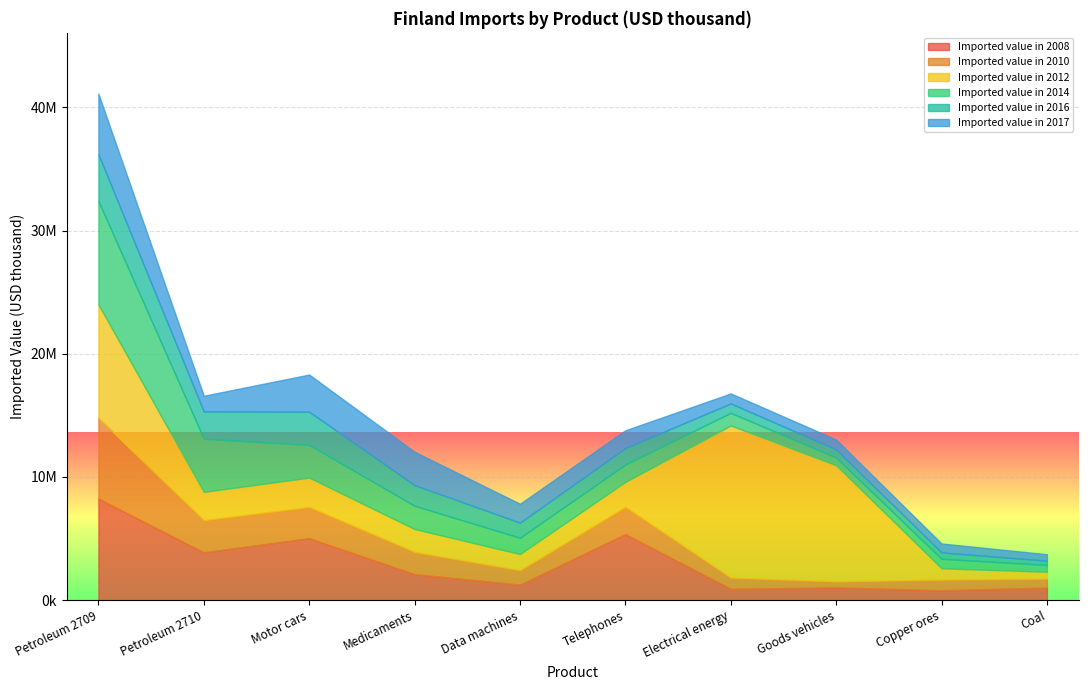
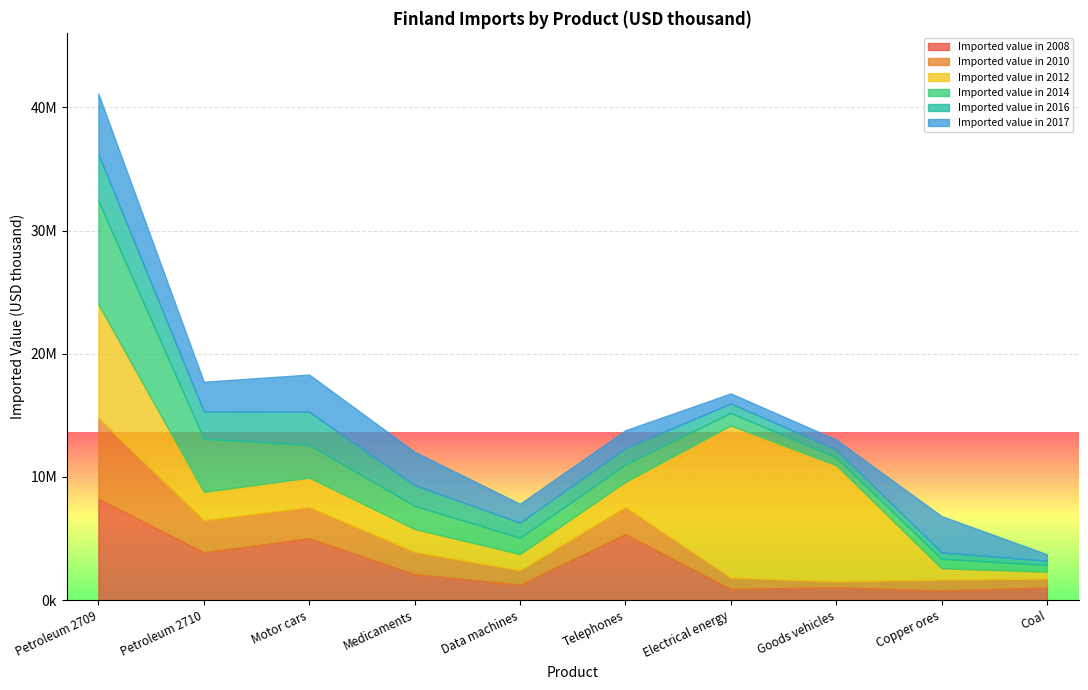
  {
    "Imported value in 2012": {
      "Petroleum 2709": 9200000,
      "Petroleum 2710": 2300000,
      "Motor cars": 2400000,
      "Medicaments": 1900000,
      "Data machines": 1300000,
      "Telephones": 2000000,
      "Electrical energy": 12300000,
      "Goods vehicles": 9400000,
      "Copper ores": 900000,
      "Coal": 600000
    },
    "Imported value in 2017": {
      "Petroleum 2709": 4900000,
-     "Petroleum 2710": 1300000,
+     "Petroleum 2710": 2400000,
      "Motor cars": 3000000,
      "Medicaments": 2700000,
      "Data machines": 1500000,
      "Telephones": 1400000,
      "Electrical energy": 800000,
      "Goods vehicles": 800000,
-     "Copper ores": 700000,
+     "Copper ores": 3000000,
      "Coal": 500000
    }
  }
